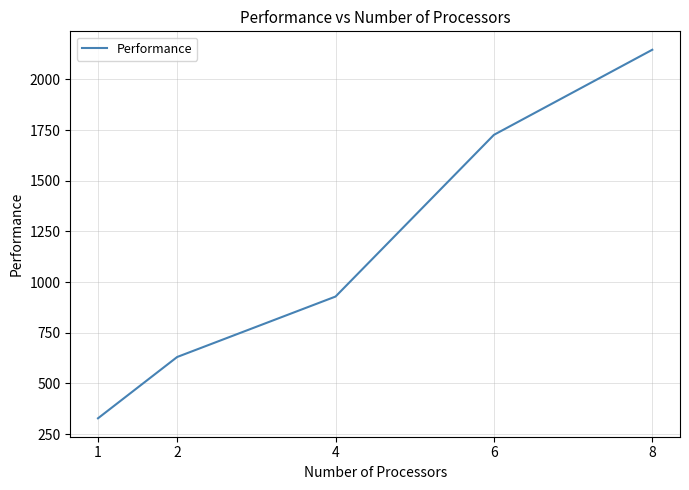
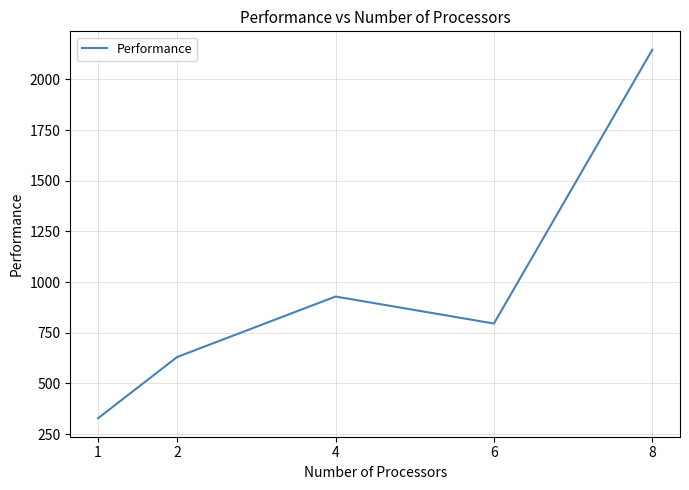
  {
    "1": 330,
    "2": 630,
    "4": 930,
-   "6": 1730,
+   "6": 800,
    "8": 2150
  }
